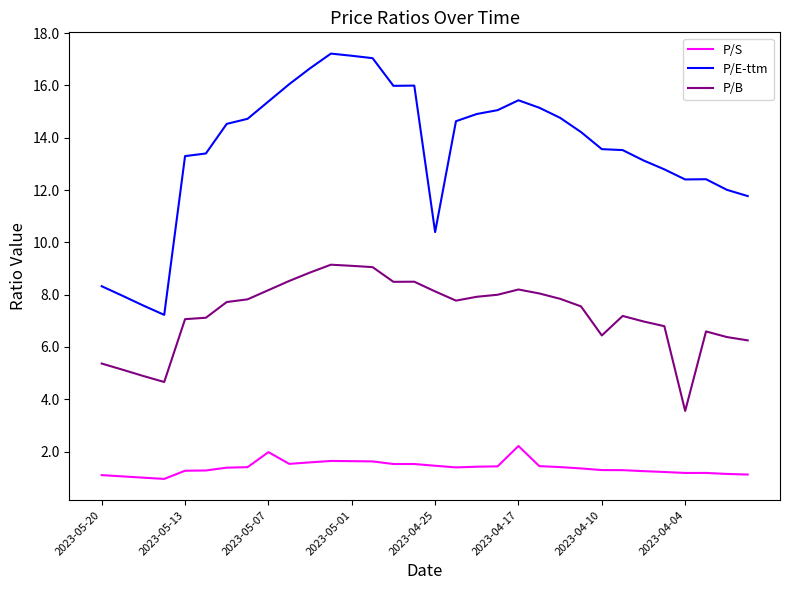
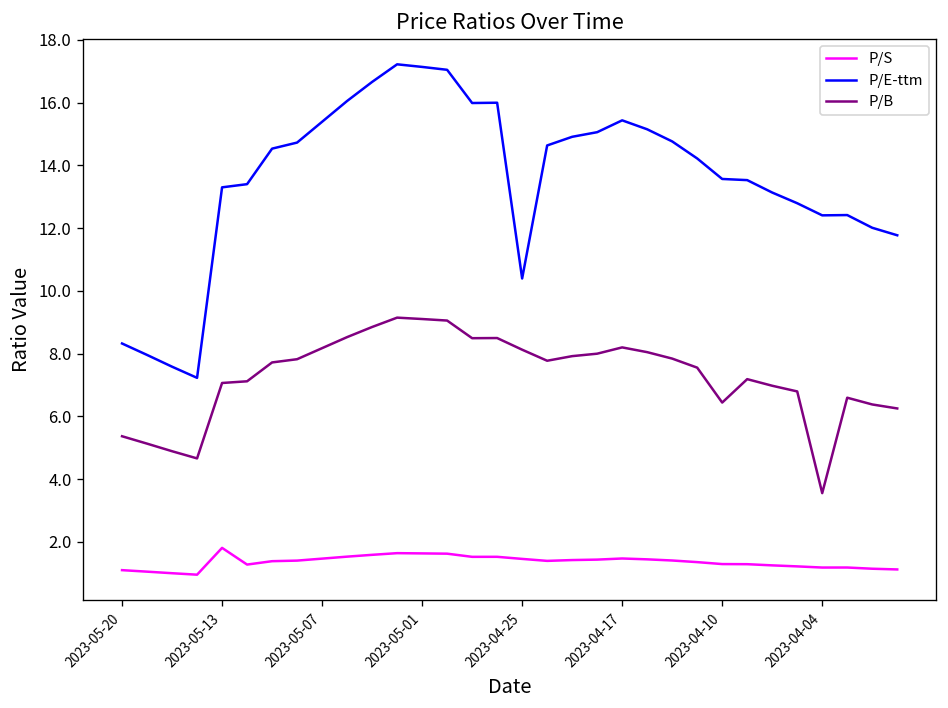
  {
    "P/S": {
      "2023-05-20": 1.1,
-     "2023-05-13": 1.3,
-     "2023-05-07": 2.0,
+     "2023-05-13": 1.8,
+     "2023-05-07": 1.5,
      "2023-05-01": 1.6,
      "2023-04-25": 1.5,
-     "2023-04-17": 2.2,
+     "2023-04-17": 1.5,
      "2023-04-10": 1.3,
      "2023-04-04": 1.2
    },
    "P/E-ttm": {
      "2023-05-20": 8.3,
      "2023-05-13": 13.3,
      "2023-05-07": 15.4,
      "2023-05-01": 17.1,
      "2023-04-25": 10.4,
      "2023-04-17": 15.4,
      "2023-04-10": 13.6,
      "2023-04-04": 12.4
    },
    "P/B": {
      "2023-05-20": 5.4,
      "2023-05-13": 7.1,
      "2023-05-07": 8.2,
      "2023-05-01": 9.1,
      "2023-04-25": 8.1,
      "2023-04-17": 8.2,
      "2023-04-10": 6.4,
      "2023-04-04": 3.6
    }
  }
